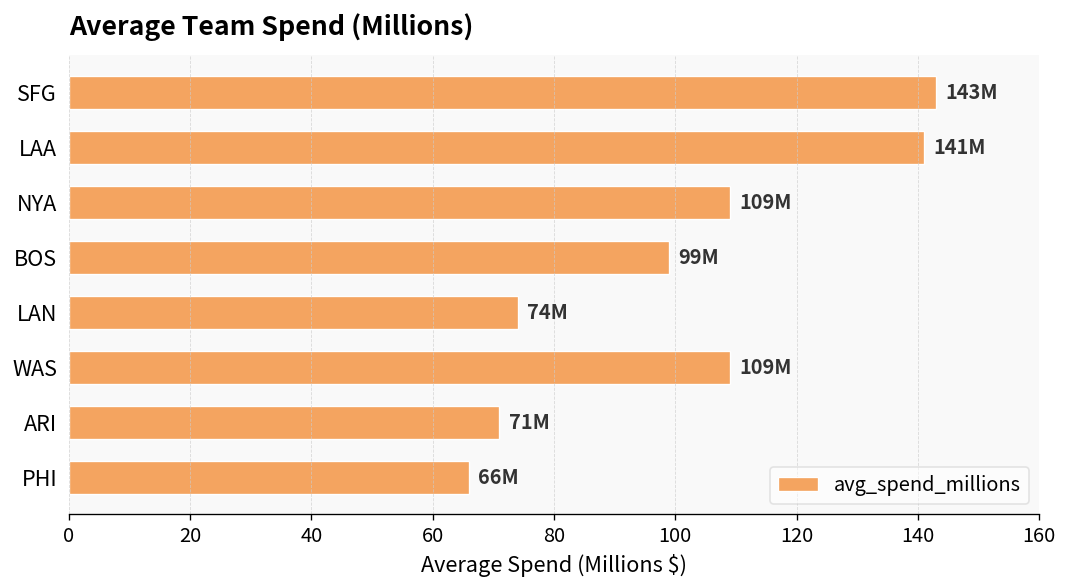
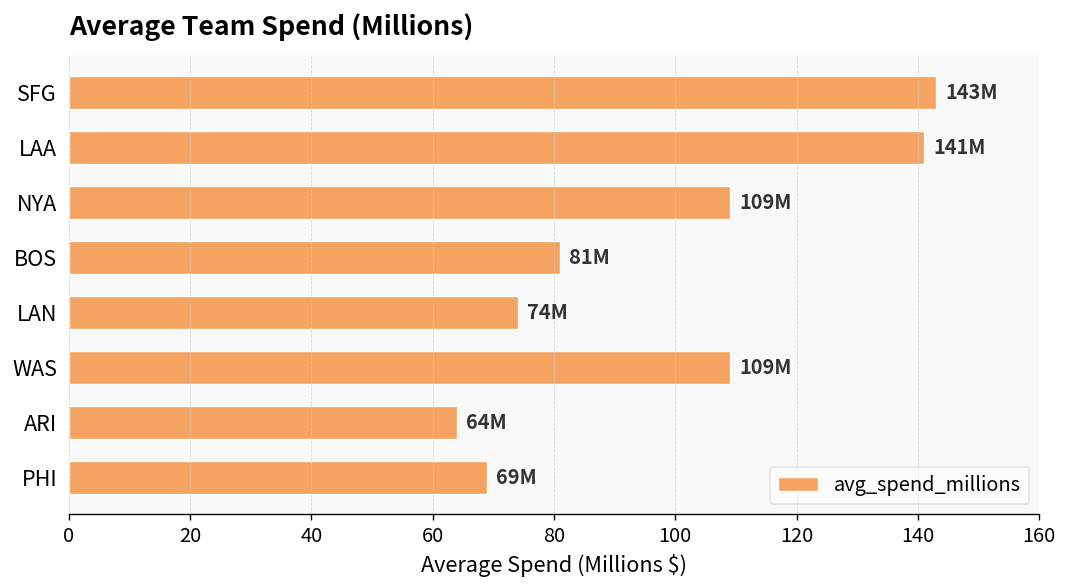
  {
    "SFG": "143M",
    "LAA": "141M",
    "NYA": "109M",
-   "BOS": "99M",
+   "BOS": "81M",
    "LAN": "74M",
    "WAS": "109M",
-   "ARI": "71M",
-   "PHI": "66M"
+   "ARI": "64M",
+   "PHI": "69M"
  }
